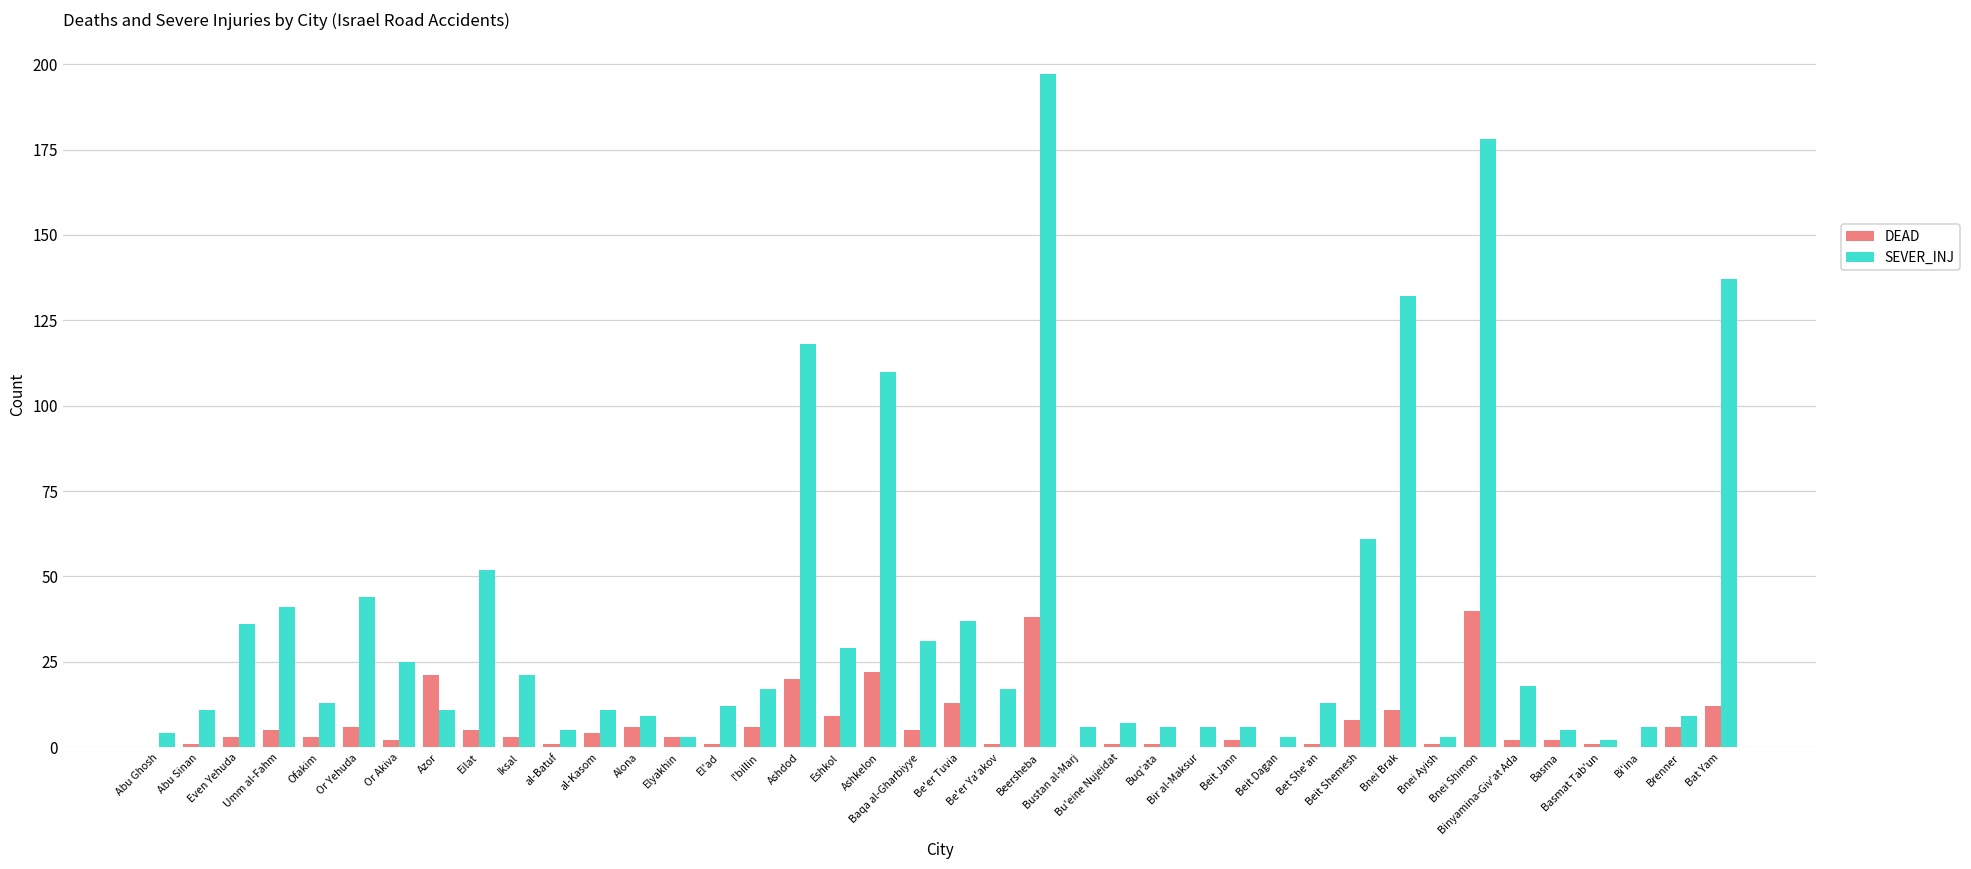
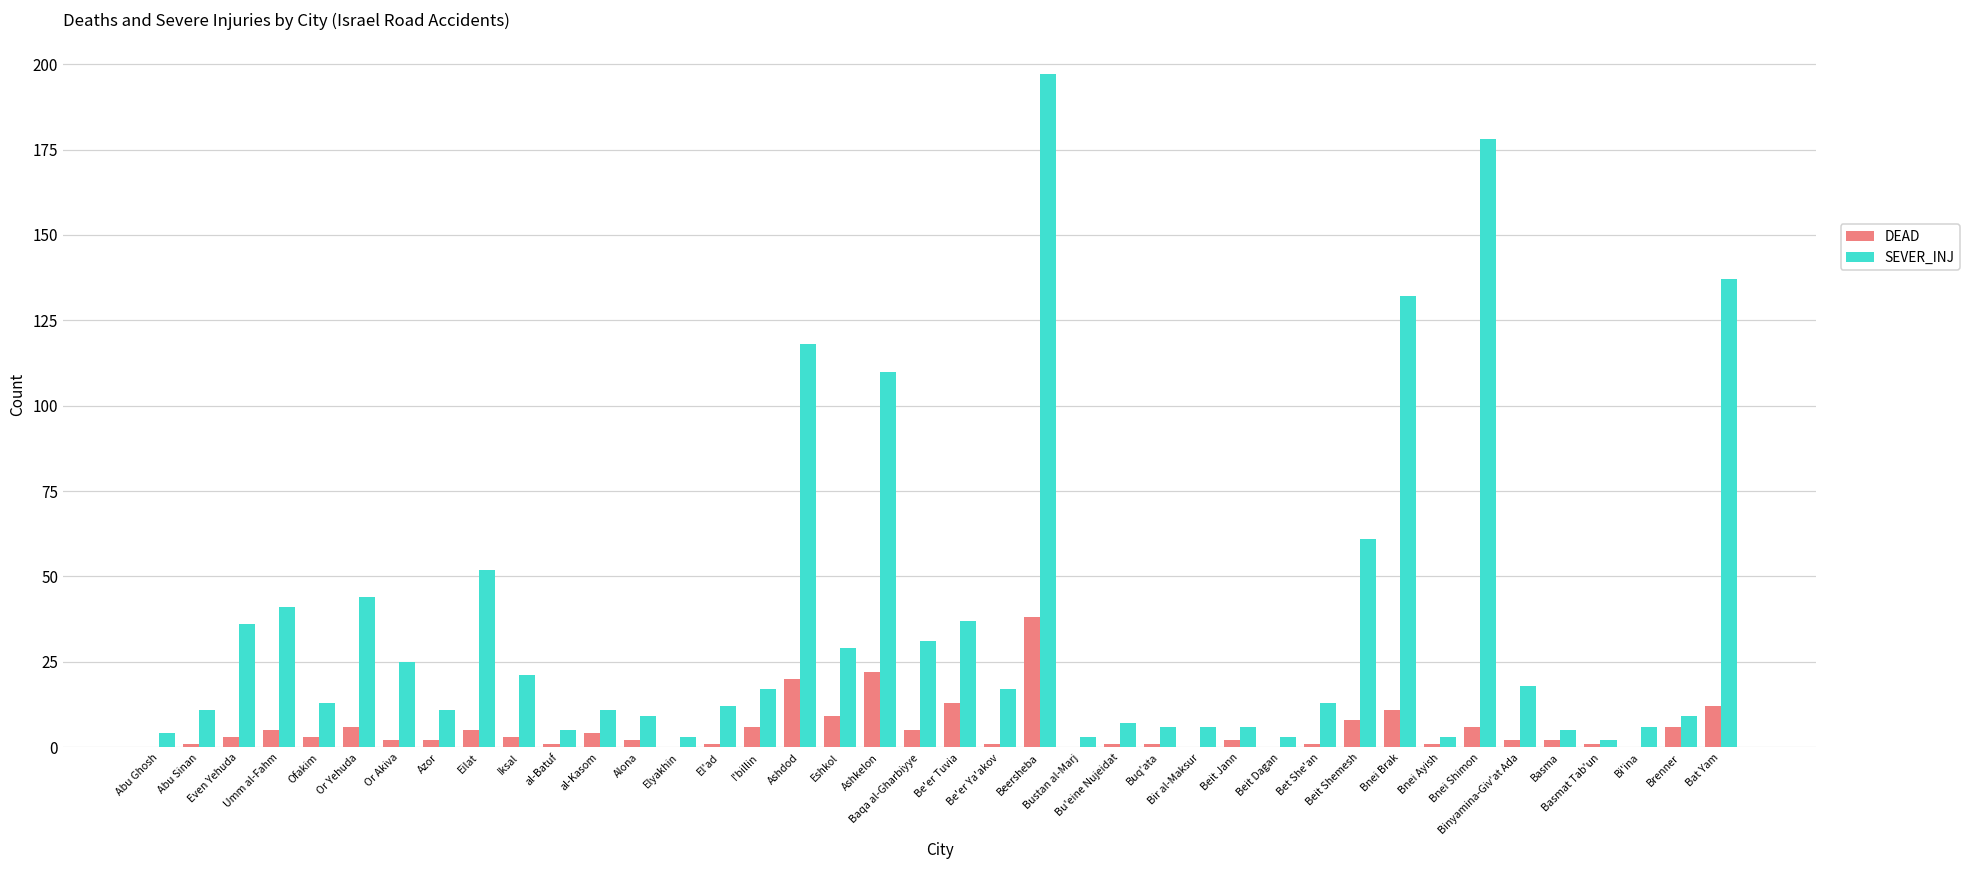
  {
    "DEAD": {
      "Abu Ghosh": 0,
      "Abu Sinan": 1,
      "Even Yehuda": 3,
      "Umm al-Fahm": 5,
      "Ofakim": 3,
      "Or Yehuda": 6,
      "Or Akiva": 2,
-     "Azor": 21,
+     "Azor": 2,
      "Eilat": 5,
      "Iksal": 3,
      "al-Batuf": 1,
      "al-Kasom": 4,
-     "Alona": 6,
-     "Elyakhin": 3,
+     "Alona": 2,
+     "Elyakhin": 0,
      "El'ad": 1,
      "I'billin": 6,
      "Ashdod": 20,
      "Eshkol": 9,
      "Ashkelon": 22,
      "Baqa al-Gharbiyye": 5,
      "Be'er Tuvia": 13,
      "Be'er Ya'akov": 1,
      "Beersheba": 38,
      "Bustan al-Marj": 0,
      "Bu'eine Nujeidat": 1,
      "Buq'ata": 1,
      "Bir al-Maksur": 0,
      "Beit Jann": 2,
      "Beit Dagan": 0,
      "Bet She'an": 1,
      "Beit Shemesh": 8,
      "Bnei Brak": 11,
      "Bnei Ayish": 1,
-     "Bnei Shimon": 40,
+     "Bnei Shimon": 6,
      "Binyamina-Giv'at Ada": 2,
      "Basma": 2,
      "Basmat Tab'un": 1,
      "Bi'ina": 0,
      "Brenner": 6,
      "Bat Yam": 12
    },
    "SEVER_INJ": {
      "Abu Ghosh": 4,
      "Abu Sinan": 11,
      "Even Yehuda": 36,
      "Umm al-Fahm": 41,
      "Ofakim": 13,
      "Or Yehuda": 44,
      "Or Akiva": 25,
      "Azor": 11,
      "Eilat": 52,
      "Iksal": 21,
      "al-Batuf": 5,
      "al-Kasom": 11,
      "Alona": 9,
      "Elyakhin": 3,
      "El'ad": 12,
      "I'billin": 17,
      "Ashdod": 118,
      "Eshkol": 29,
      "Ashkelon": 110,
      "Baqa al-Gharbiyye": 31,
      "Be'er Tuvia": 37,
      "Be'er Ya'akov": 17,
      "Beersheba": 197,
-     "Bustan al-Marj": 6,
+     "Bustan al-Marj": 3,
      "Bu'eine Nujeidat": 7,
      "Buq'ata": 6,
      "Bir al-Maksur": 6,
      "Beit Jann": 6,
      "Beit Dagan": 3,
      "Bet She'an": 13,
      "Beit Shemesh": 61,
      "Bnei Brak": 132,
      "Bnei Ayish": 3,
      "Bnei Shimon": 178,
      "Binyamina-Giv'at Ada": 18,
      "Basma": 5,
      "Basmat Tab'un": 2,
      "Bi'ina": 6,
      "Brenner": 9,
      "Bat Yam": 137
    }
  }
